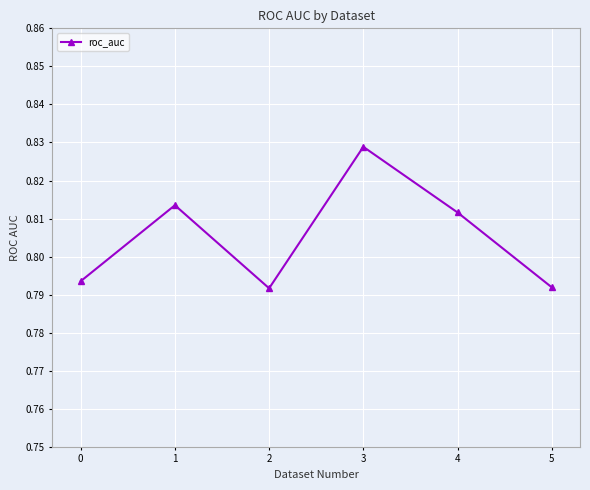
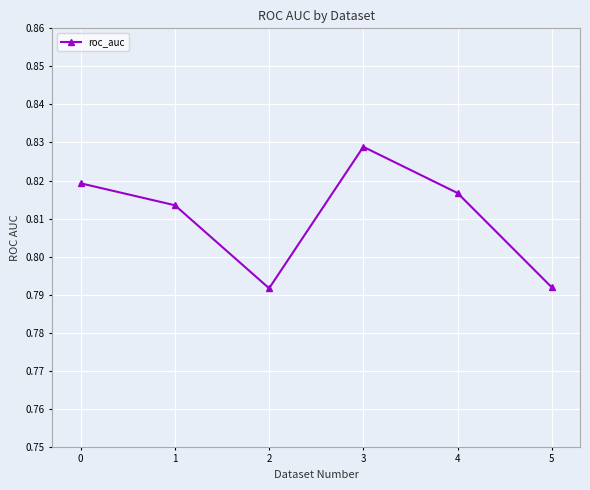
  {
-   "0": 0.794,
+   "0": 0.819,
    "1": 0.813,
    "2": 0.792,
    "3": 0.829,
-   "4": 0.812,
+   "4": 0.817,
    "5": 0.792
  }
